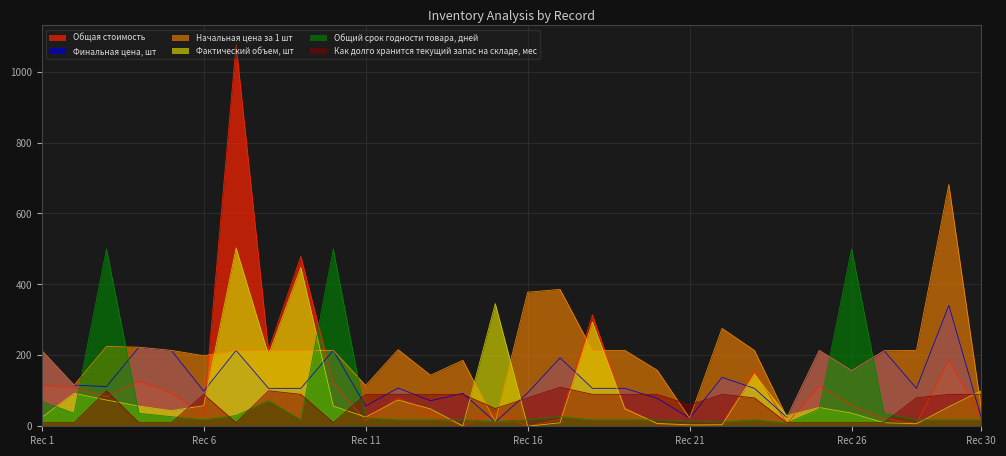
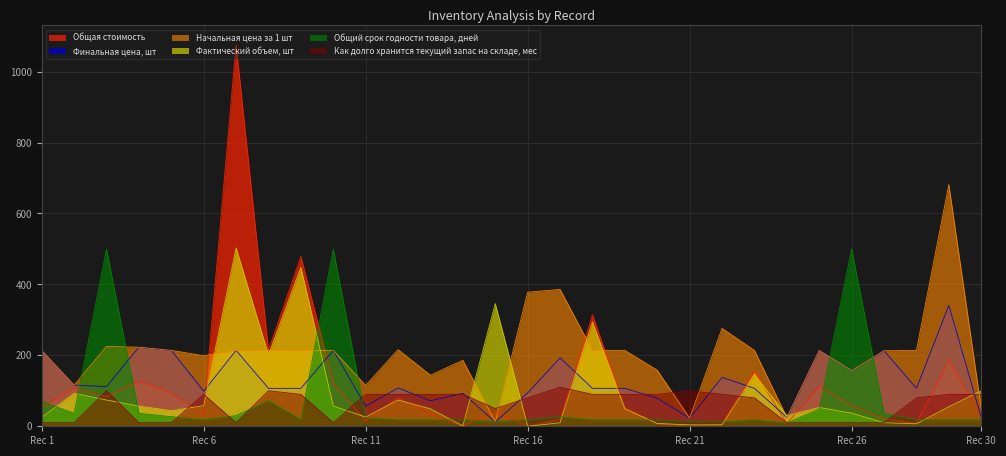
  {
    "Общая стоимость": {
-     "Rec 1": 120,
+     "Rec 1": 50,
      "Rec 6": 30,
      "Rec 11": 20,
      "Rec 26": 60
    },
    "Финальная цена, шт": {
      "Rec 6": 100,
      "Rec 11": 60,
      "Rec 16": 90
    },
    "Начальная цена за 1 шт": {
      "Rec 6": 200,
      "Rec 11": 120,
      "Rec 16": 380,
      "Rec 30": 50
    },
    "Фактический объем, шт": {
      "Rec 1": 30,
      "Rec 6": 60,
      "Rec 26": 40,
      "Rec 30": 100
    },
    "Общий срок годности товара, дней": {
      "Rec 1": 70,
      "Rec 6": 20,
      "Rec 16": 20,
      "Rec 21": 10,
      "Rec 26": 500
    },
    "Как долго хранится текущий запас на складе, мес": {
      "Rec 1": 10,
      "Rec 6": 90,
      "Rec 11": 90,
      "Rec 16": 80,
-     "Rec 21": 60,
+     "Rec 21": 100,
      "Rec 26": 10,
      "Rec 30": 90
    }
  }
